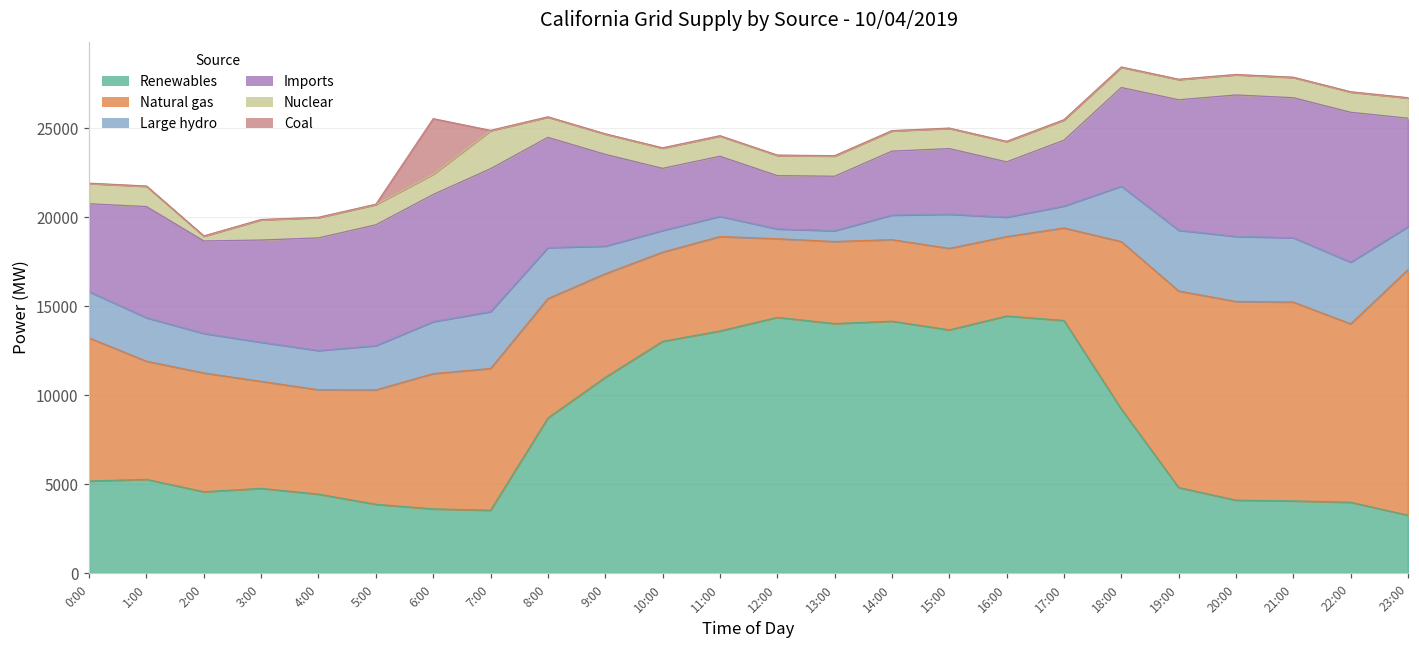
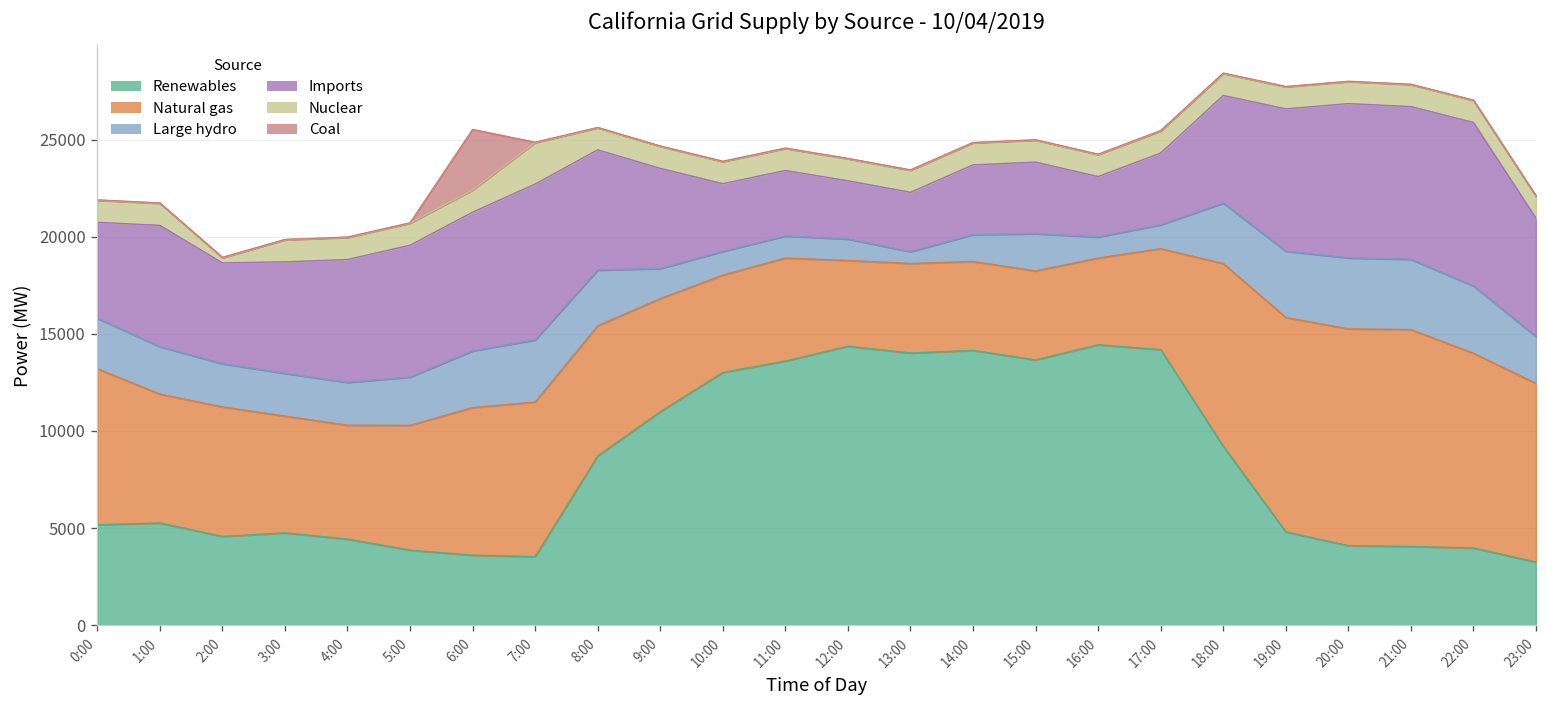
  {
    "Renewables": {
      "0:00": 5200,
      "1:00": 5300,
      "2:00": 4600,
      "3:00": 4800,
      "4:00": 4400,
      "5:00": 3900,
      "6:00": 3600,
      "7:00": 3500,
      "8:00": 8700,
      "9:00": 11000,
      "10:00": 13000,
      "11:00": 13600,
      "12:00": 14400,
      "13:00": 14000,
      "14:00": 14100,
      "15:00": 13700,
      "16:00": 14400,
      "17:00": 14200,
      "18:00": 9200,
      "19:00": 4800,
      "20:00": 4100,
      "21:00": 4100,
      "22:00": 4000,
      "23:00": 3200
    },
    "Natural gas": {
      "0:00": 8000,
      "1:00": 6600,
      "2:00": 6700,
      "3:00": 6000,
      "4:00": 5900,
      "5:00": 6400,
      "6:00": 7600,
      "7:00": 8000,
      "8:00": 6700,
      "9:00": 5800,
      "10:00": 5000,
      "11:00": 5300,
      "12:00": 4400,
      "13:00": 4600,
      "14:00": 4600,
      "15:00": 4600,
      "16:00": 4500,
      "17:00": 5200,
      "18:00": 9400,
      "19:00": 11000,
      "20:00": 11200,
      "21:00": 11200,
      "22:00": 10000,
-     "23:00": 13800
+     "23:00": 9200
    },
    "Large hydro": {
      "0:00": 2600,
      "1:00": 2400,
      "2:00": 2200,
      "3:00": 2200,
      "4:00": 2200,
      "5:00": 2500,
      "6:00": 2900,
      "7:00": 3200,
      "8:00": 2900,
      "9:00": 1600,
      "10:00": 1200,
      "11:00": 1100,
-     "12:00": 600,
+     "12:00": 1100,
      "13:00": 600,
      "14:00": 1400,
      "15:00": 1900,
      "16:00": 1100,
      "17:00": 1200,
      "18:00": 3100,
      "19:00": 3400,
      "20:00": 3700,
      "21:00": 3600,
      "22:00": 3500,
      "23:00": 2400
    },
    "Imports": {
      "0:00": 4900,
      "1:00": 6200,
      "2:00": 5200,
      "3:00": 5700,
      "4:00": 6300,
      "5:00": 6800,
      "6:00": 7100,
      "7:00": 8000,
      "8:00": 6200,
      "9:00": 5200,
      "10:00": 3500,
      "11:00": 3400,
      "12:00": 3000,
      "13:00": 3100,
      "14:00": 3600,
      "15:00": 3700,
      "16:00": 3100,
      "17:00": 3700,
      "18:00": 5500,
      "19:00": 7300,
      "20:00": 7900,
      "21:00": 7900,
      "22:00": 8400,
      "23:00": 6100
    },
    "Nuclear": {
      "6:00": 1100
    },
    "Coal": {
      "6:00": 3100
    }
  }
